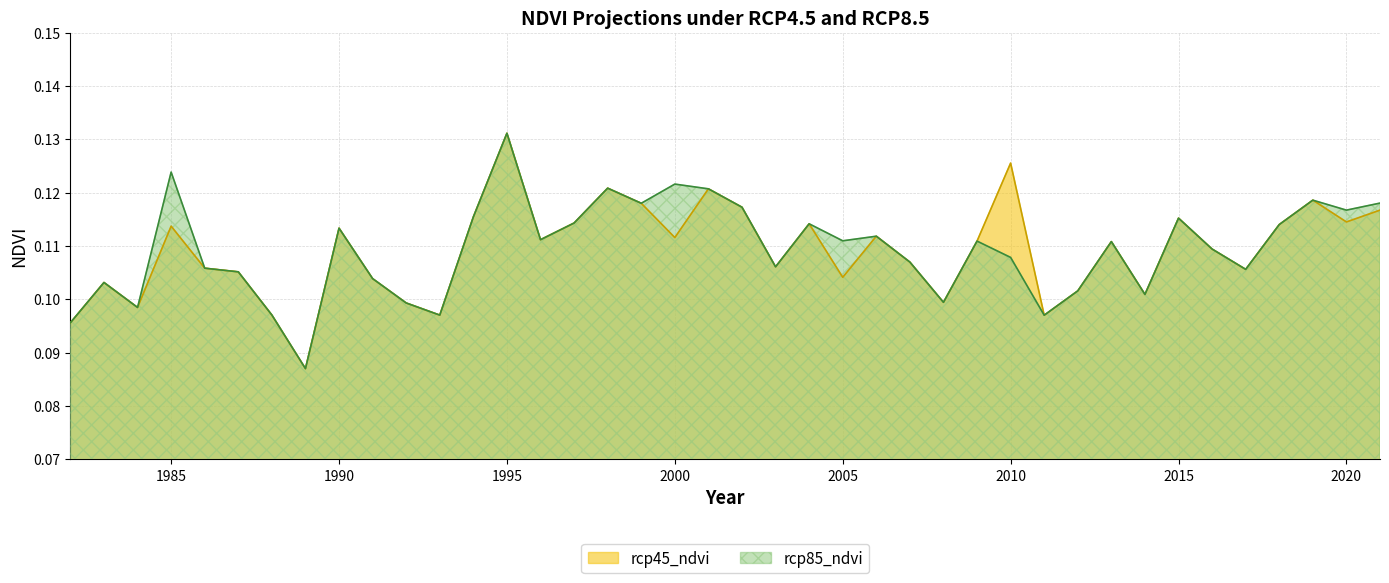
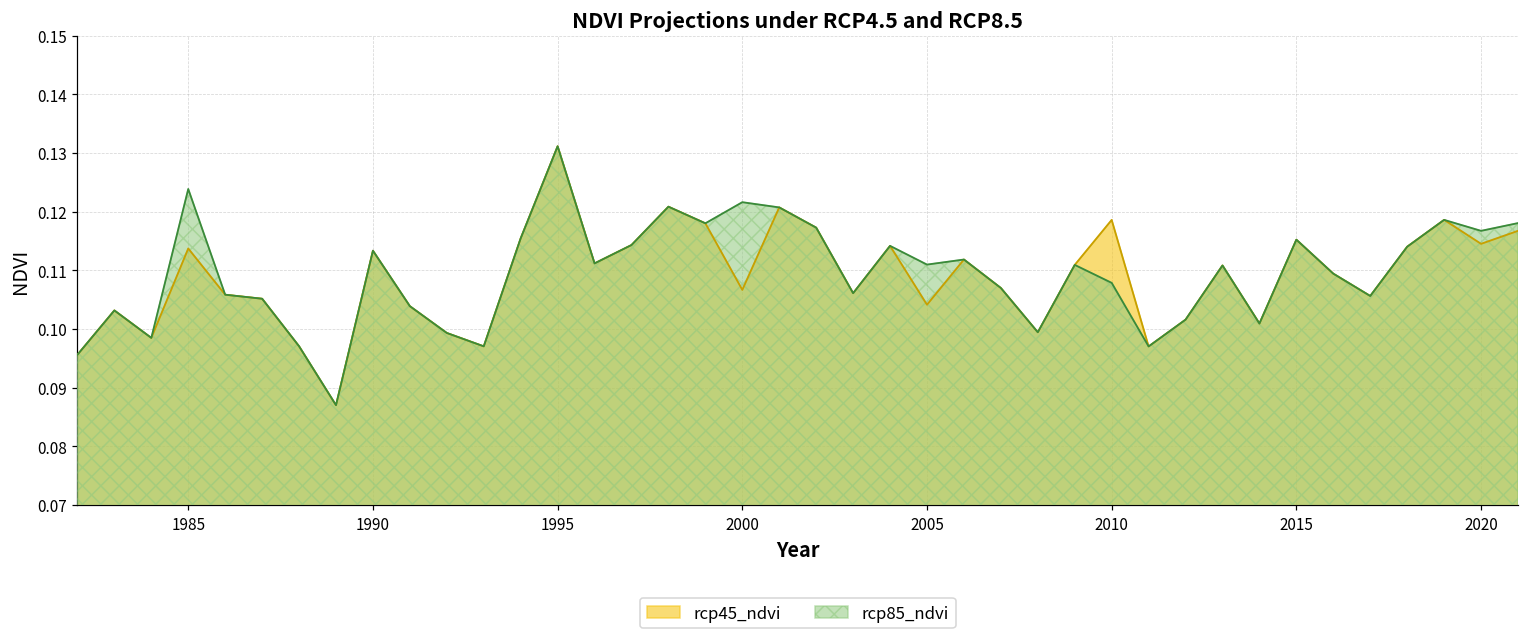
  {
    "rcp45_ndvi": {
      "1985": 0.114,
-     "2000": 0.112,
+     "2000": 0.107,
      "2005": 0.104,
-     "2010": 0.126,
+     "2010": 0.119,
      "2020": 0.115
    },
    "rcp85_ndvi": {
      "1985": 0.124,
      "2000": 0.122,
      "2005": 0.111,
      "2010": 0.108,
      "2020": 0.117
    }
  }
